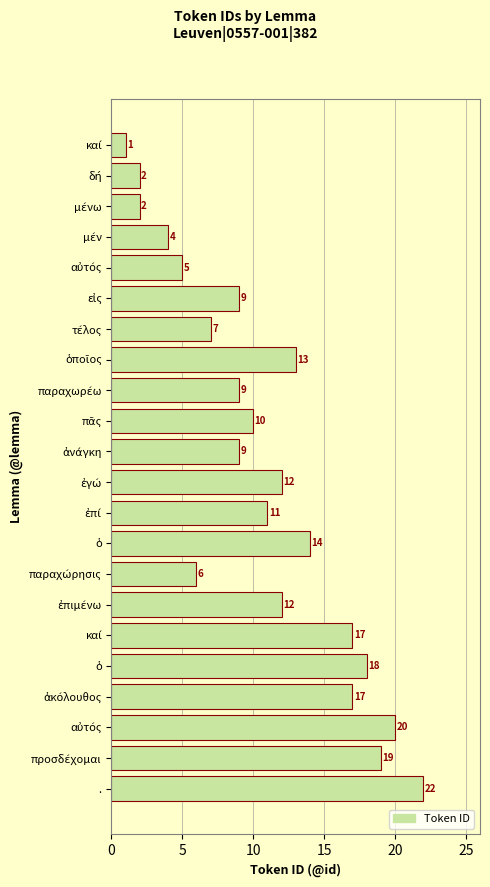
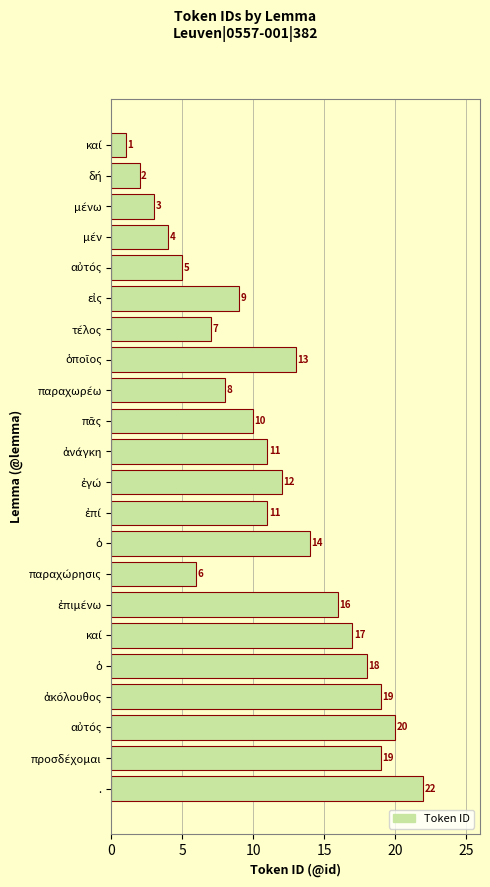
  {
    "δή": 2,
-   "μένω": 2,
+   "μένω": 3,
    "μέν": 4,
    "εἰς": 9,
    "τέλος": 7,
    "ὁποῖος": 13,
-   "παραχωρέω": 9,
+   "παραχωρέω": 8,
    "πᾶς": 10,
-   "ἀνάγκη": 9,
+   "ἀνάγκη": 11,
    "ἐγώ": 12,
    "ἐπί": 11,
    "παραχώρησις": 6,
-   "ἐπιμένω": 12,
-   "ἀκόλουθος": 17,
+   "ἐπιμένω": 16,
+   "ἀκόλουθος": 19,
    "προσδέχομαι": 19,
    ".": 22
  }
